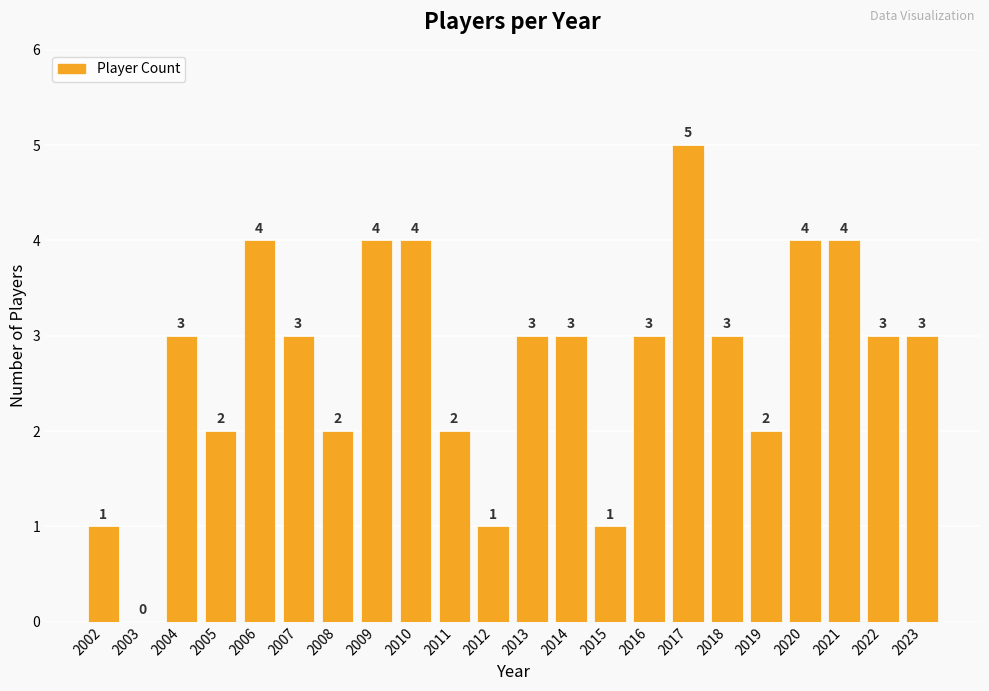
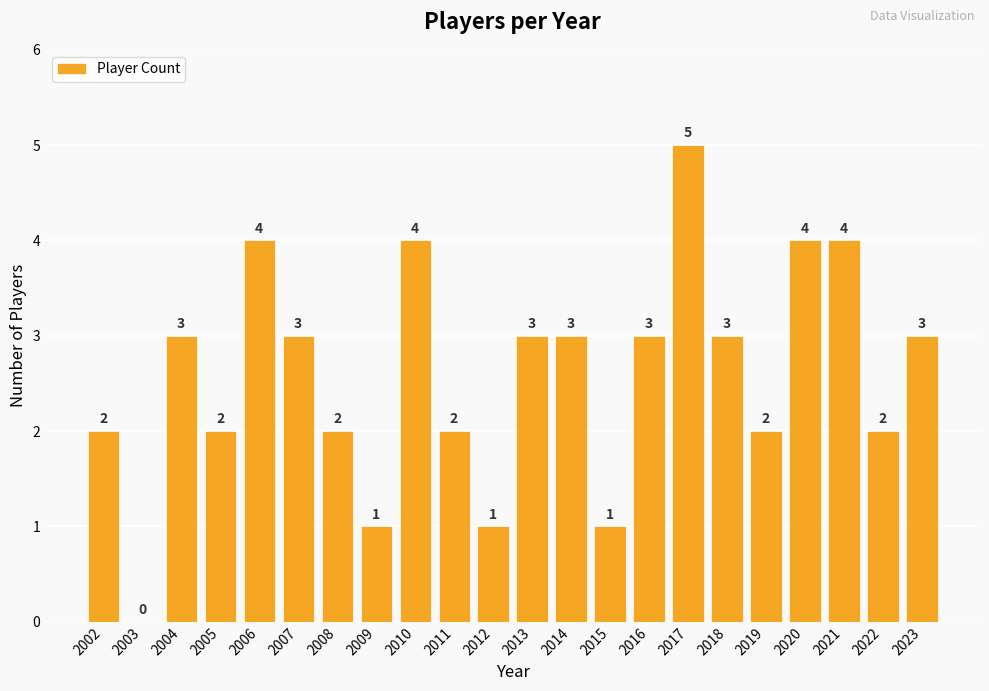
  {
-   "2002": 1,
+   "2002": 2,
    "2003": 0,
    "2004": 3,
    "2005": 2,
    "2006": 4,
    "2007": 3,
    "2008": 2,
-   "2009": 4,
+   "2009": 1,
    "2010": 4,
    "2011": 2,
    "2012": 1,
    "2013": 3,
    "2014": 3,
    "2015": 1,
    "2016": 3,
    "2017": 5,
    "2018": 3,
    "2019": 2,
    "2020": 4,
    "2021": 4,
-   "2022": 3,
+   "2022": 2,
    "2023": 3
  }
